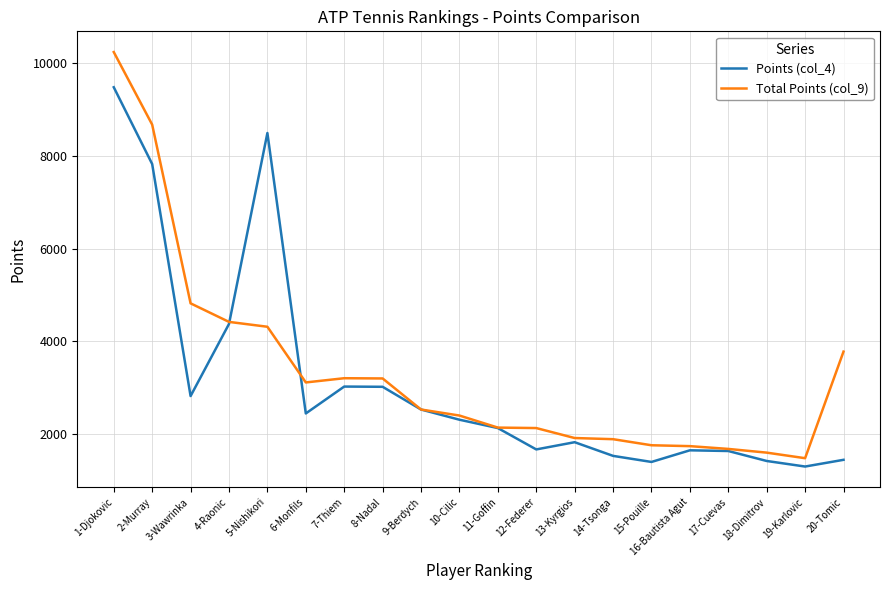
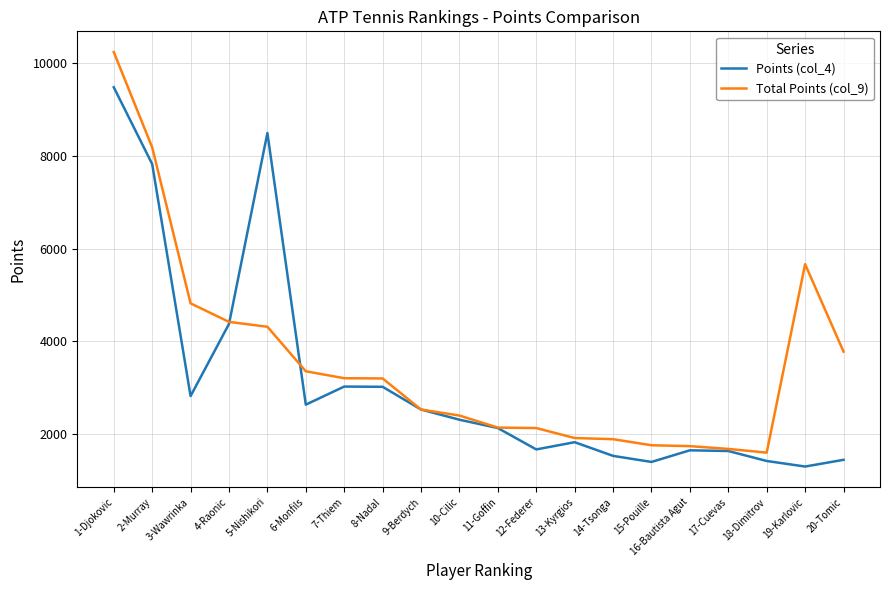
  {
    "Points (col_4)": {
      "1-Djokovic": 9500,
      "2-Murray": 7800,
      "3-Wawrinka": 2800,
      "5-Nishikori": 8500,
-     "6-Monfils": 2400,
+     "6-Monfils": 2600,
      "7-Thiem": 3000,
      "8-Nadal": 3000,
      "10-Cilic": 2300,
      "12-Federer": 1700,
      "13-Kyrgios": 1800,
      "14-Tsonga": 1500,
      "15-Pouille": 1400,
      "16-Bautista Agut": 1700,
      "18-Dimitrov": 1400,
      "19-Karlovic": 1300,
      "20-Tomic": 1400
    },
    "Total Points (col_9)": {
      "1-Djokovic": 10200,
-     "2-Murray": 8700,
+     "2-Murray": 8200,
      "3-Wawrinka": 4800,
      "5-Nishikori": 4300,
-     "6-Monfils": 3100,
+     "6-Monfils": 3400,
      "7-Thiem": 3200,
      "8-Nadal": 3200,
      "10-Cilic": 2400,
      "12-Federer": 2100,
      "13-Kyrgios": 1900,
      "14-Tsonga": 1900,
      "15-Pouille": 1800,
      "16-Bautista Agut": 1700,
      "18-Dimitrov": 1600,
-     "19-Karlovic": 1500,
+     "19-Karlovic": 5700,
      "20-Tomic": 3800
    }
  }
